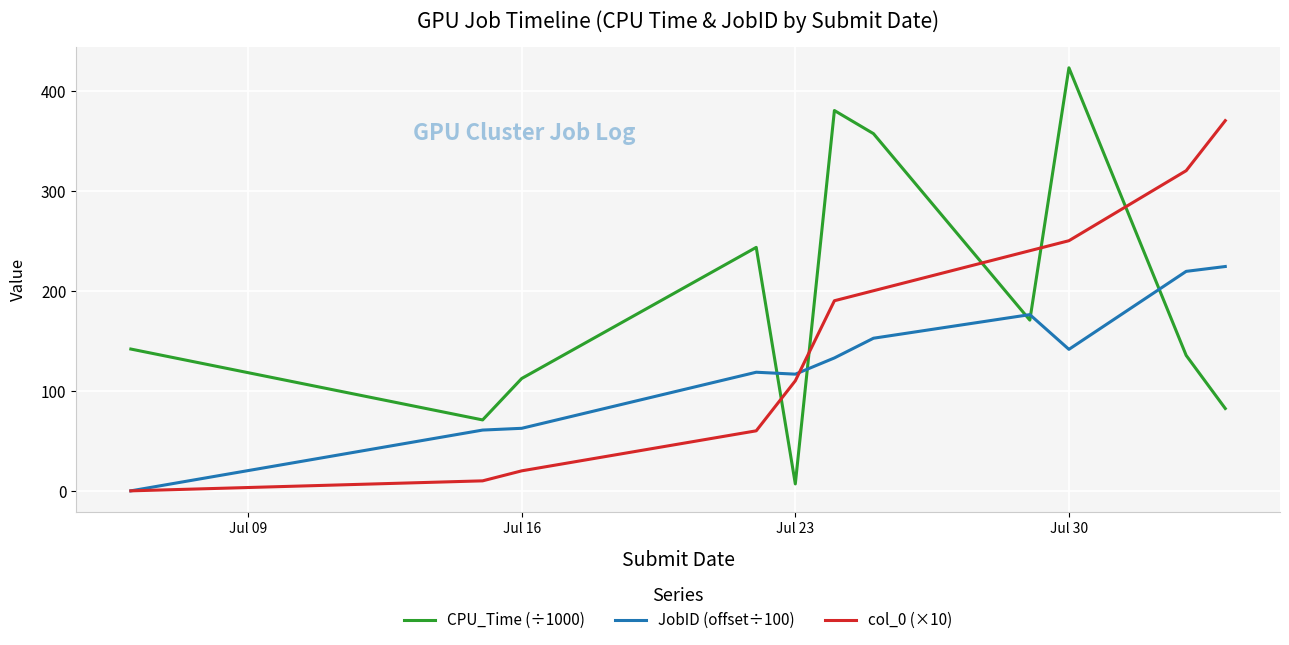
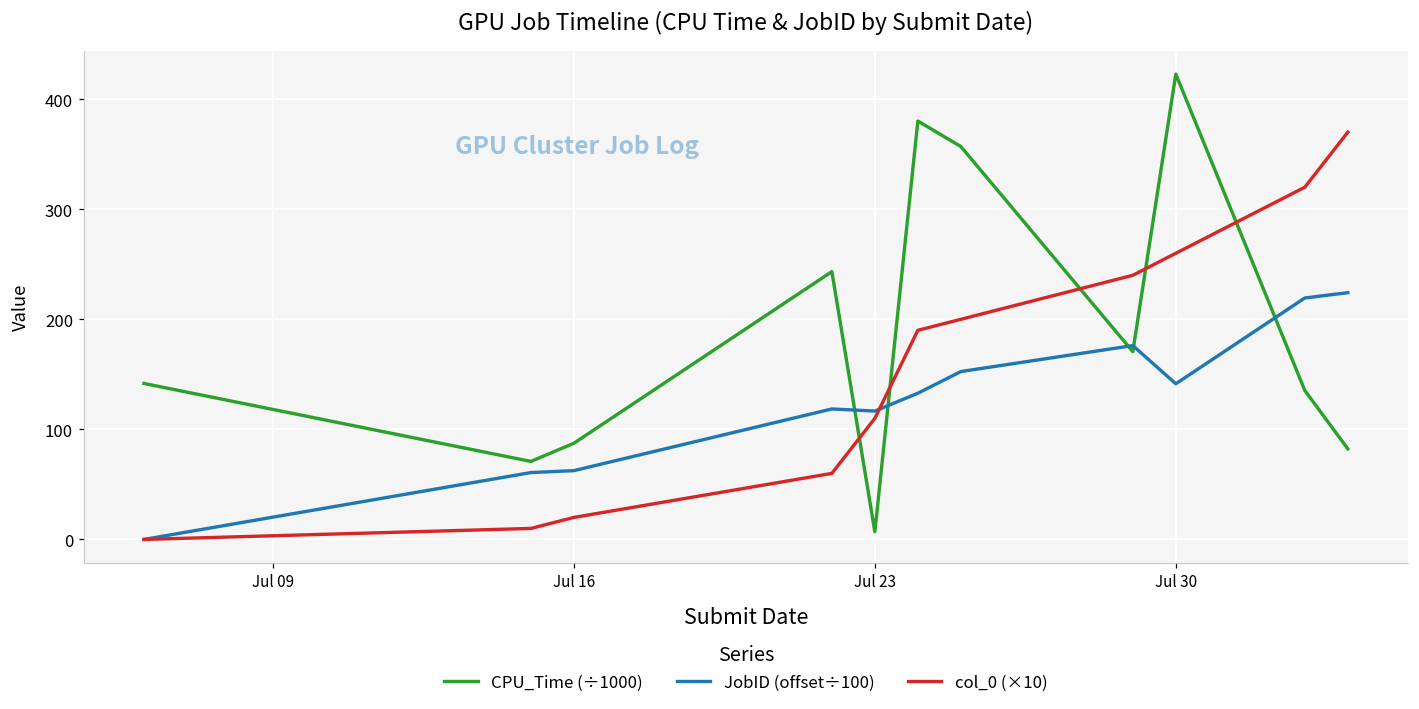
  {
    "CPU_Time (÷1000)": {
-     "Jul 16": 112,
+     "Jul 16": 87,
      "Jul 23": 7,
      "Jul 30": 423
    },
    "JobID (offset÷100)": {
      "Jul 16": 63,
      "Jul 23": 117,
      "Jul 30": 141
    },
    "col_0 (×10)": {
      "Jul 16": 20,
      "Jul 23": 110,
-     "Jul 30": 250
+     "Jul 30": 260
    }
  }
